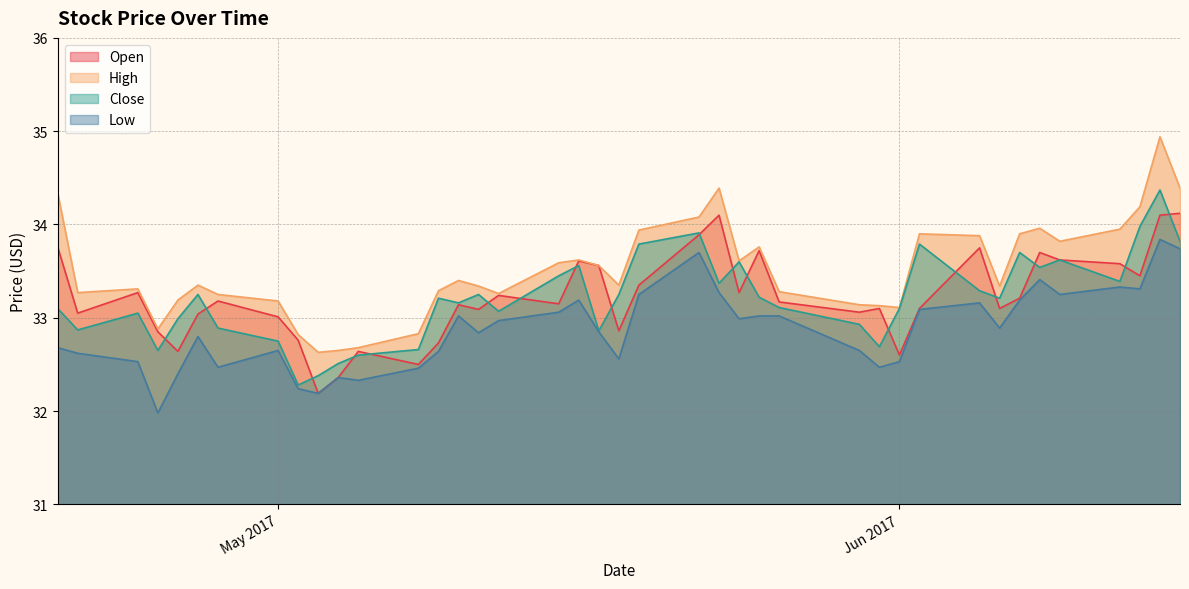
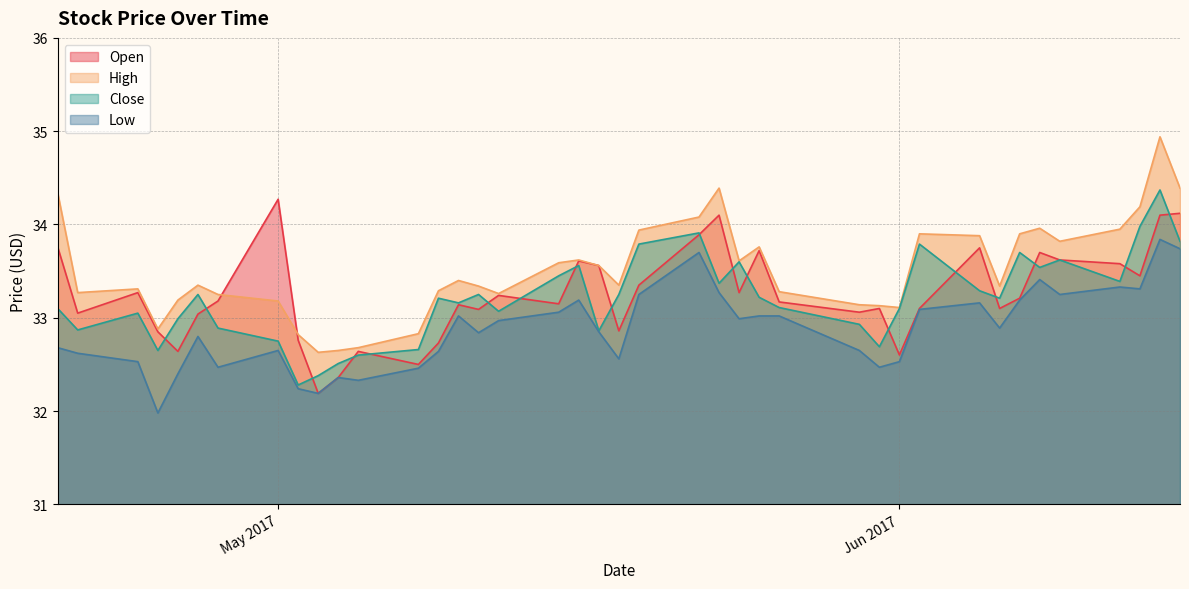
  {
    "Open": {
-     "May 2017": 33.0,
+     "May 2017": 34.3,
      "Jun 2017": 32.6
    },
    "High": {
      "May 2017": 33.2
    }
  }
